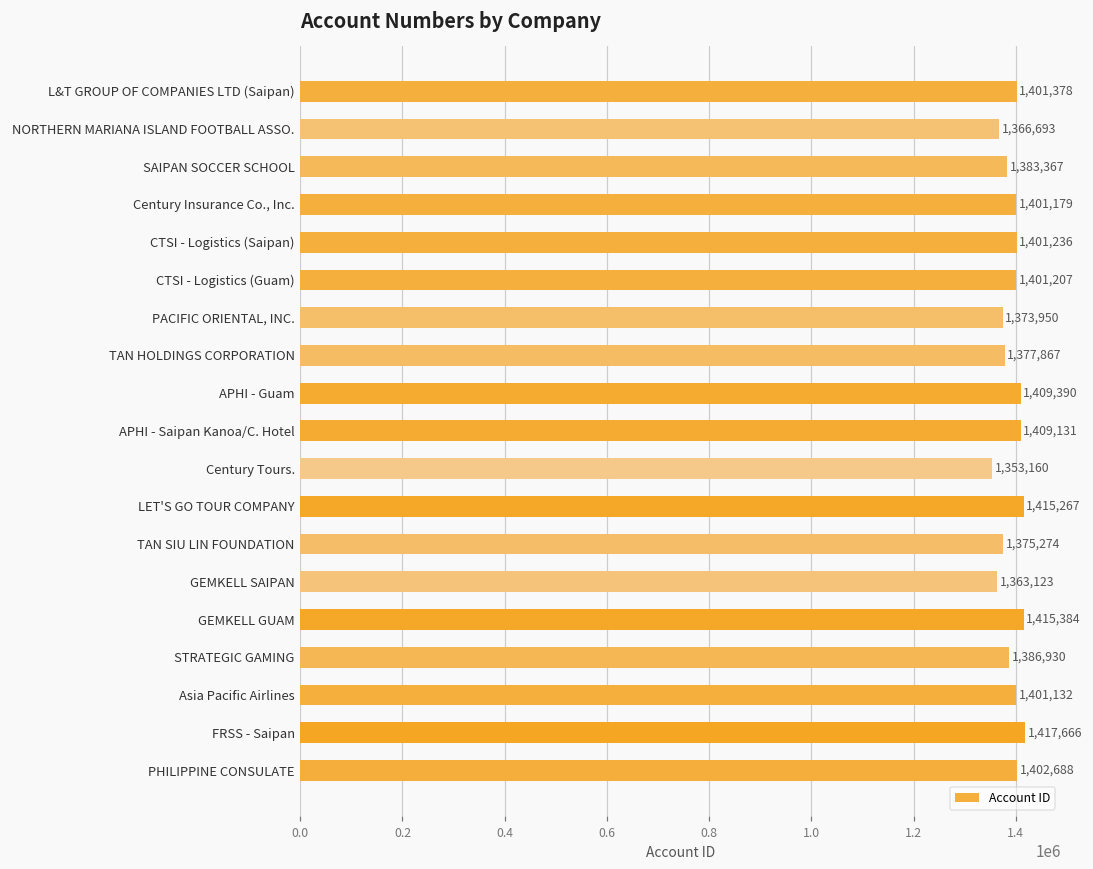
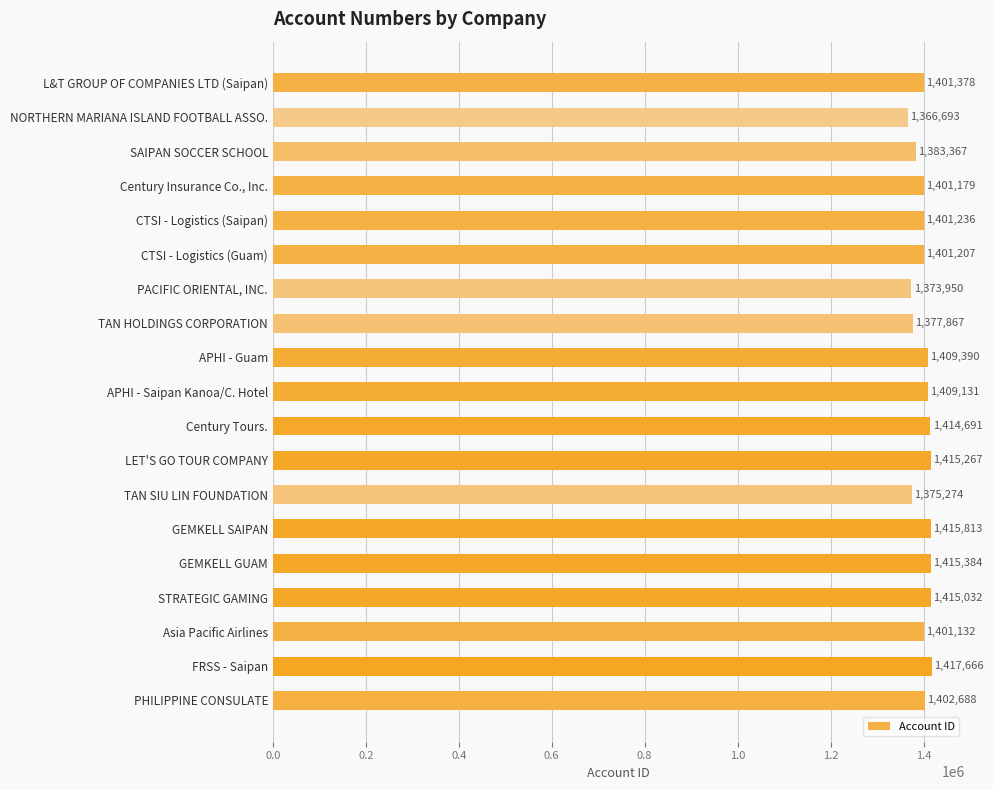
  {
    "L&T GROUP OF COMPANIES LTD (Saipan)": "1,401,378",
    "NORTHERN MARIANA ISLAND FOOTBALL ASSO.": "1,366,693",
    "SAIPAN SOCCER SCHOOL": "1,383,367",
    "Century Insurance Co., Inc.": "1,401,179",
    "CTSI - Logistics (Saipan)": "1,401,236",
    "CTSI - Logistics (Guam)": "1,401,207",
    "PACIFIC ORIENTAL, INC.": "1,373,950",
    "TAN HOLDINGS CORPORATION": "1,377,867",
    "APHI - Guam": "1,409,390",
    "APHI - Saipan Kanoa/C. Hotel": "1,409,131",
-   "Century Tours.": "1,353,160",
+   "Century Tours.": "1,414,691",
    "LET'S GO TOUR COMPANY": "1,415,267",
    "TAN SIU LIN FOUNDATION": "1,375,274",
-   "GEMKELL SAIPAN": "1,363,123",
+   "GEMKELL SAIPAN": "1,415,813",
    "GEMKELL GUAM": "1,415,384",
-   "STRATEGIC GAMING": "1,386,930",
+   "STRATEGIC GAMING": "1,415,032",
    "Asia Pacific Airlines": "1,401,132",
    "FRSS - Saipan": "1,417,666",
    "PHILIPPINE CONSULATE": "1,402,688"
  }
